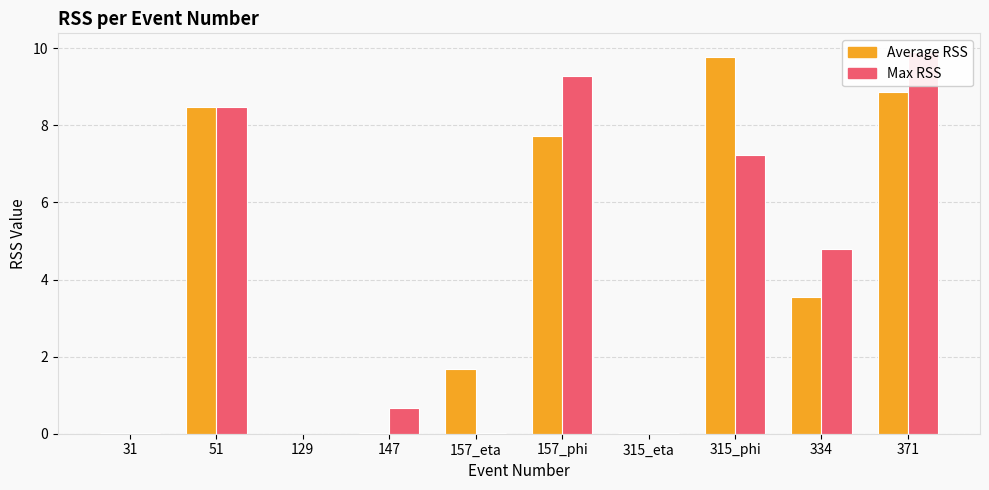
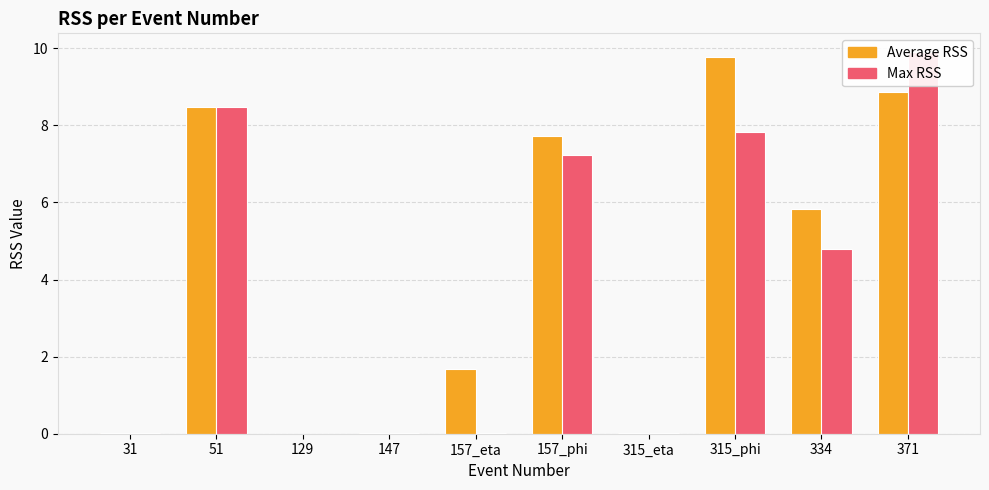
  {
    "Average RSS": {
      "51": 8.5,
      "157_eta": 1.7,
      "157_phi": 7.7,
      "315_phi": 9.8,
-     "334": 3.6,
+     "334": 5.8,
      "371": 8.9
    },
    "Max RSS": {
      "51": 8.5,
-     "147": 0.7,
-     "157_phi": 9.3,
-     "315_phi": 7.2,
+     "147": 0.0,
+     "157_phi": 7.2,
+     "315_phi": 7.8,
      "334": 4.8
    }
  }
